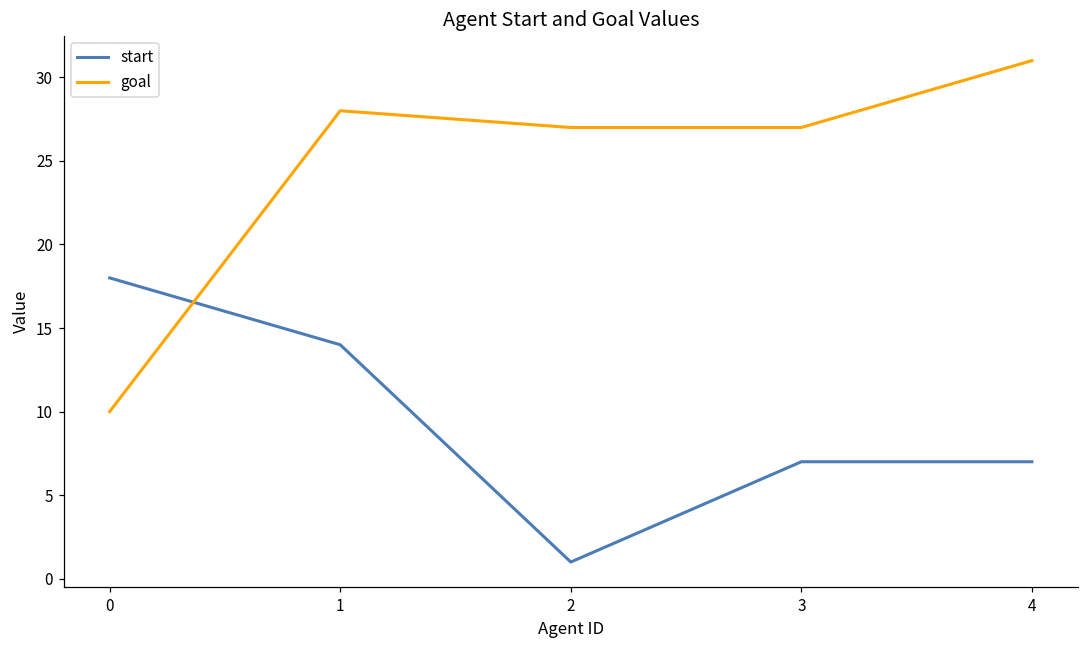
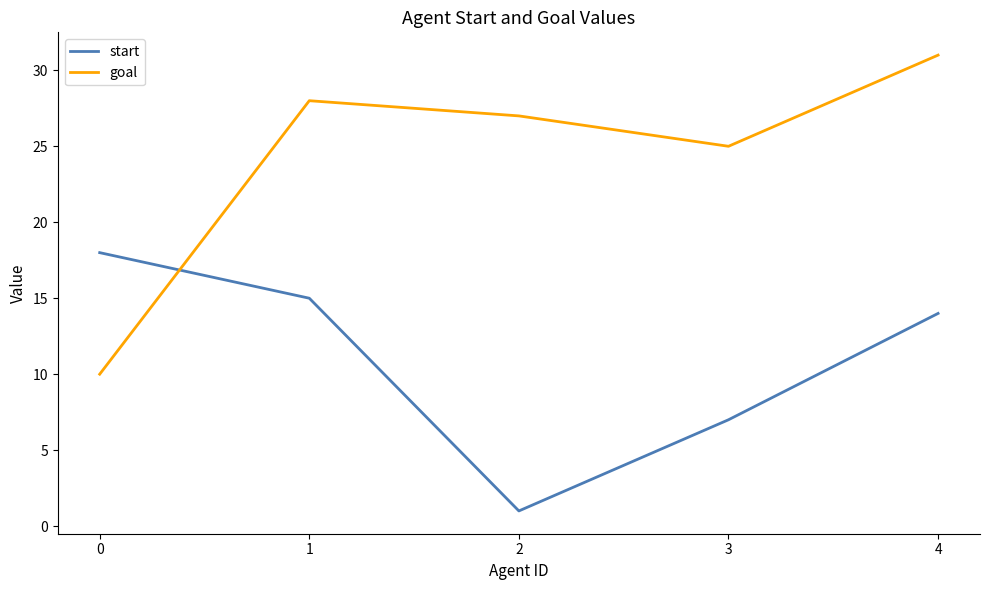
  {
    "start": {
      "0": 18,
-     "1": 14,
+     "1": 15,
      "2": 1,
      "3": 7,
-     "4": 7
+     "4": 14
    },
    "goal": {
      "0": 10,
      "1": 28,
      "2": 27,
-     "3": 27,
+     "3": 25,
      "4": 31
    }
  }
